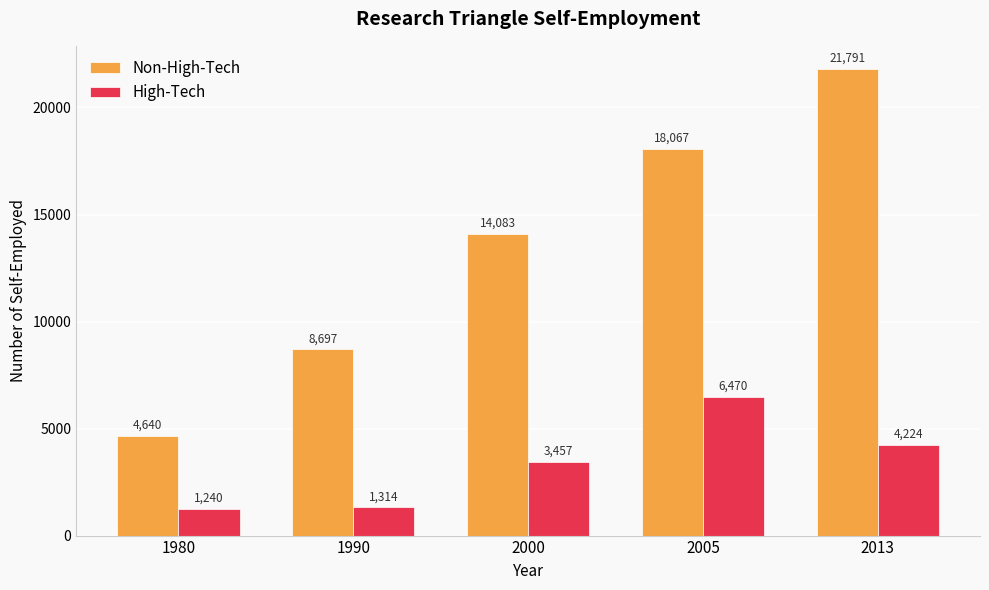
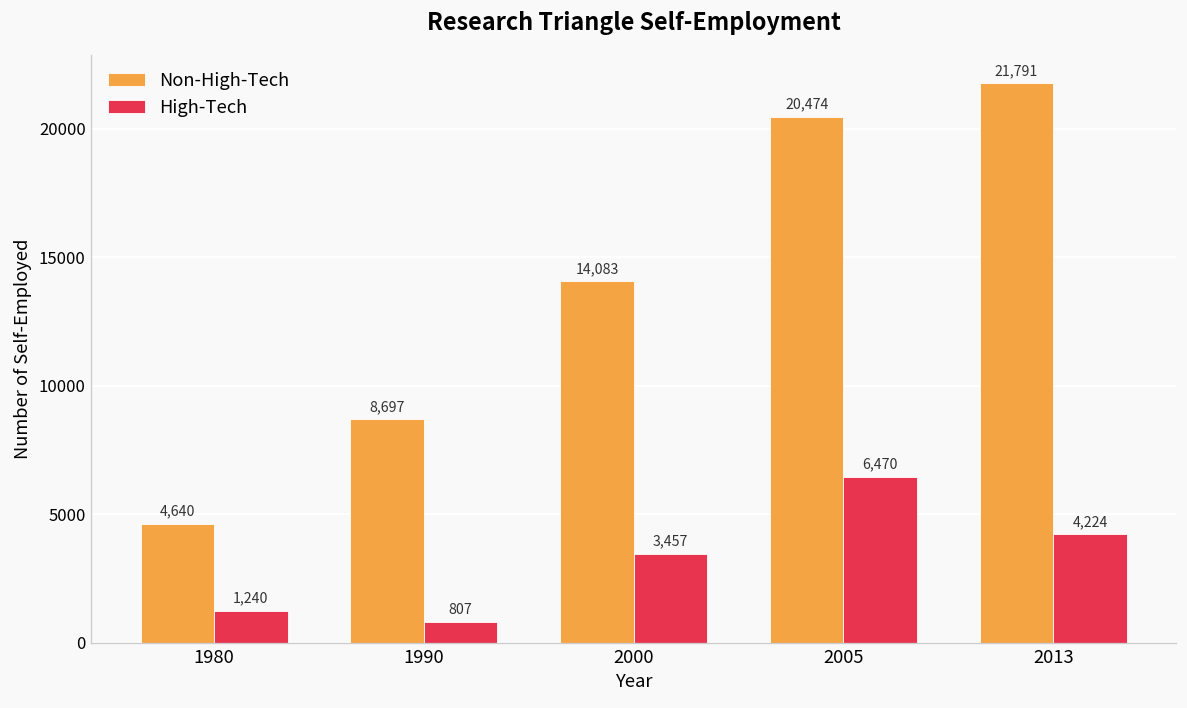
  {
    "Non-High-Tech": {
      "1980": "4,640",
      "1990": "8,697",
      "2000": "14,083",
-     "2005": "18,067",
+     "2005": "20,474",
      "2013": "21,791"
    },
    "High-Tech": {
      "1980": "1,240",
-     "1990": "1,314",
+     "1990": "807",
      "2000": "3,457",
      "2005": "6,470",
      "2013": "4,224"
    }
  }
